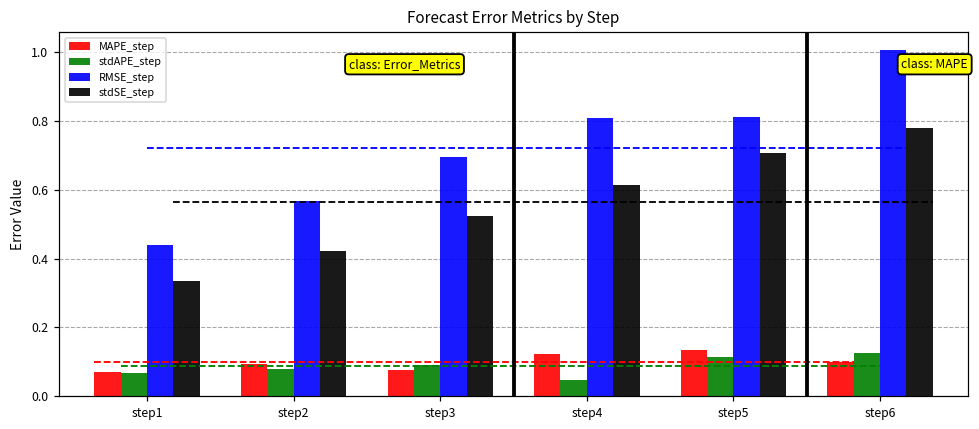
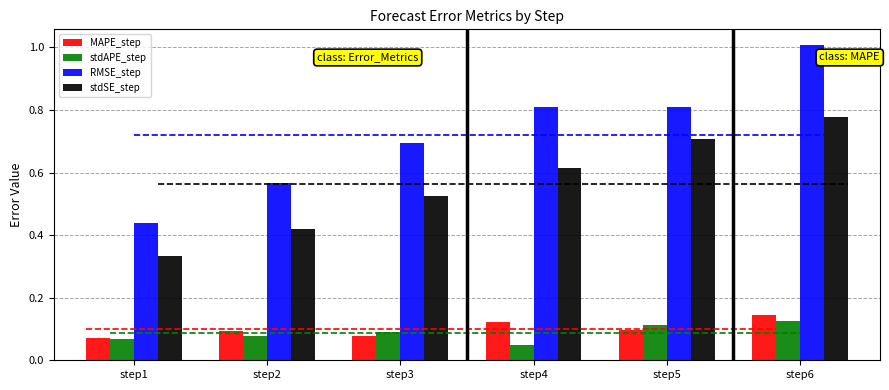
  {
    "MAPE_step": {
      "step1": 0.07,
      "step2": 0.09,
      "step3": 0.08,
      "step4": 0.12,
-     "step5": 0.13,
-     "step6": 0.10
+     "step5": 0.10,
+     "step6": 0.15
    },
    "stdAPE_step": {
      "step1": 0.07,
      "step2": 0.08,
      "step3": 0.09,
      "step4": 0.05,
      "step5": 0.11,
      "step6": 0.12
    },
    "RMSE_step": {
      "step1": 0.44,
      "step2": 0.57,
      "step3": 0.69,
      "step4": 0.81,
      "step5": 0.81,
      "step6": 1.01
    },
    "stdSE_step": {
      "step1": 0.33,
      "step2": 0.42,
      "step3": 0.53,
      "step4": 0.61,
      "step5": 0.71,
      "step6": 0.78
    }
  }
